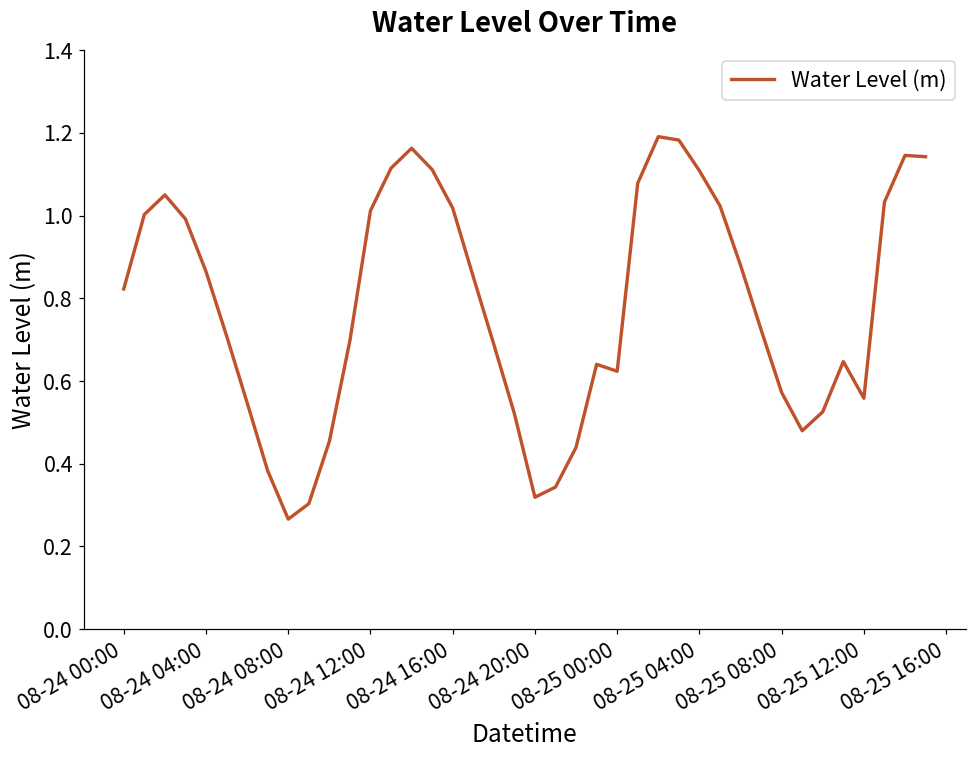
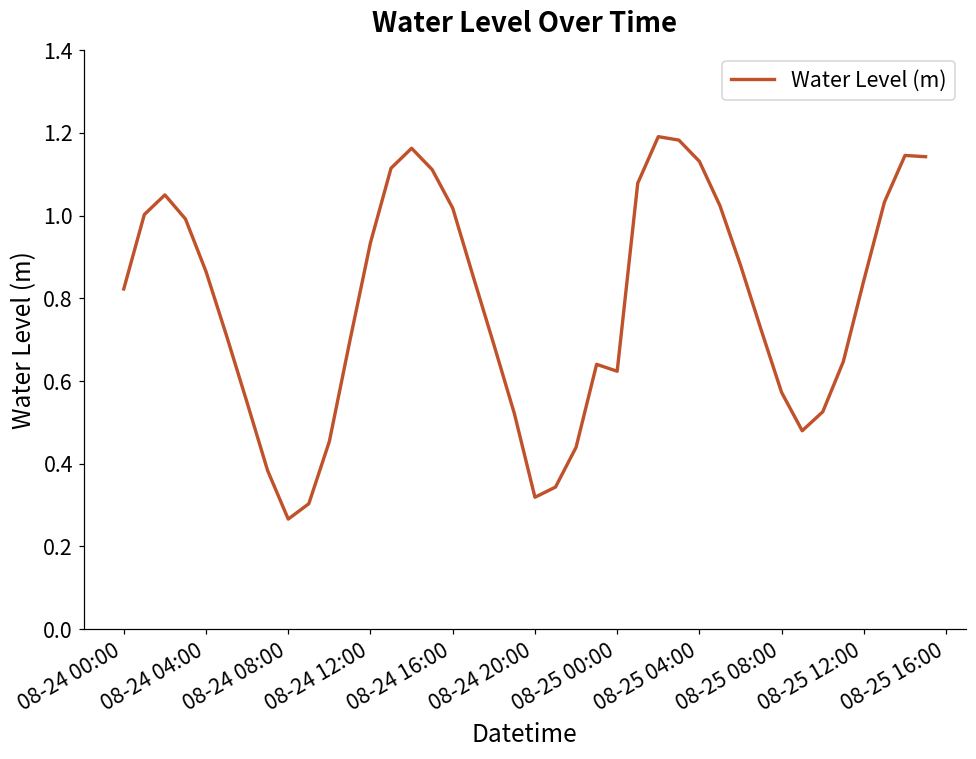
  {
    "08-24 00:00": 0.82,
    "08-24 04:00": 0.86,
    "08-24 08:00": 0.27,
-   "08-24 12:00": 1.01,
+   "08-24 12:00": 0.93,
    "08-24 16:00": 1.02,
    "08-24 20:00": 0.32,
    "08-25 00:00": 0.62,
-   "08-25 04:00": 1.11,
+   "08-25 04:00": 1.13,
    "08-25 08:00": 0.57,
-   "08-25 12:00": 0.56
+   "08-25 12:00": 0.84
  }
